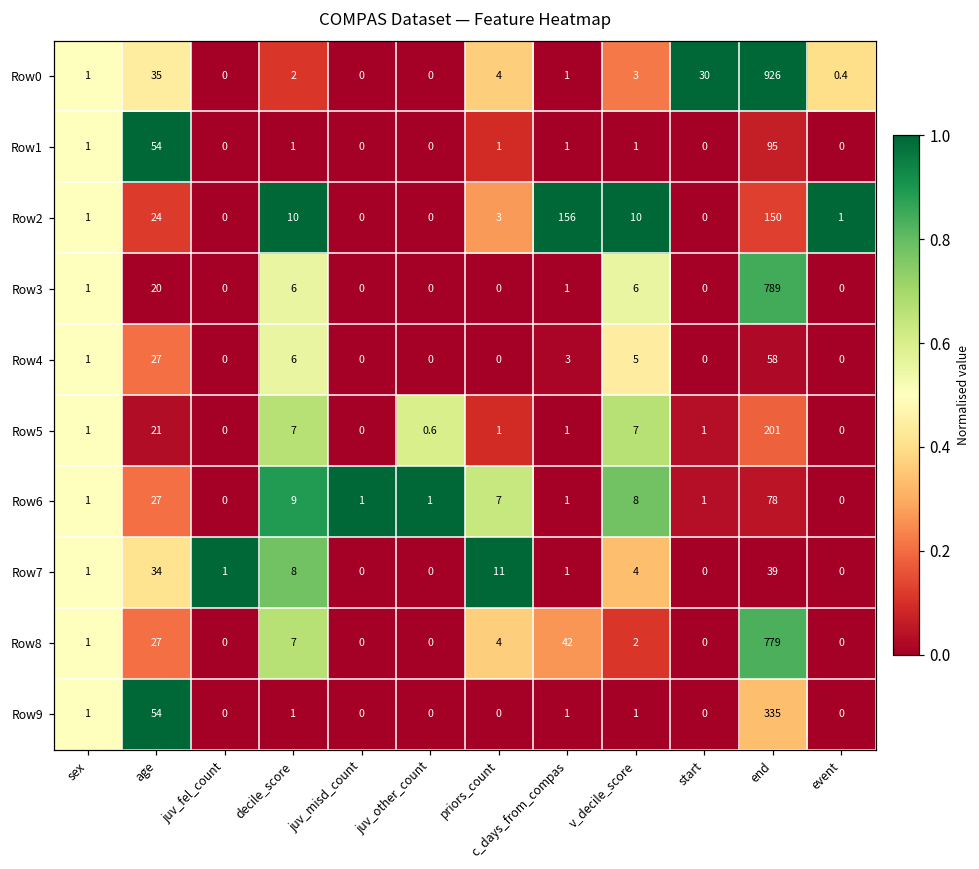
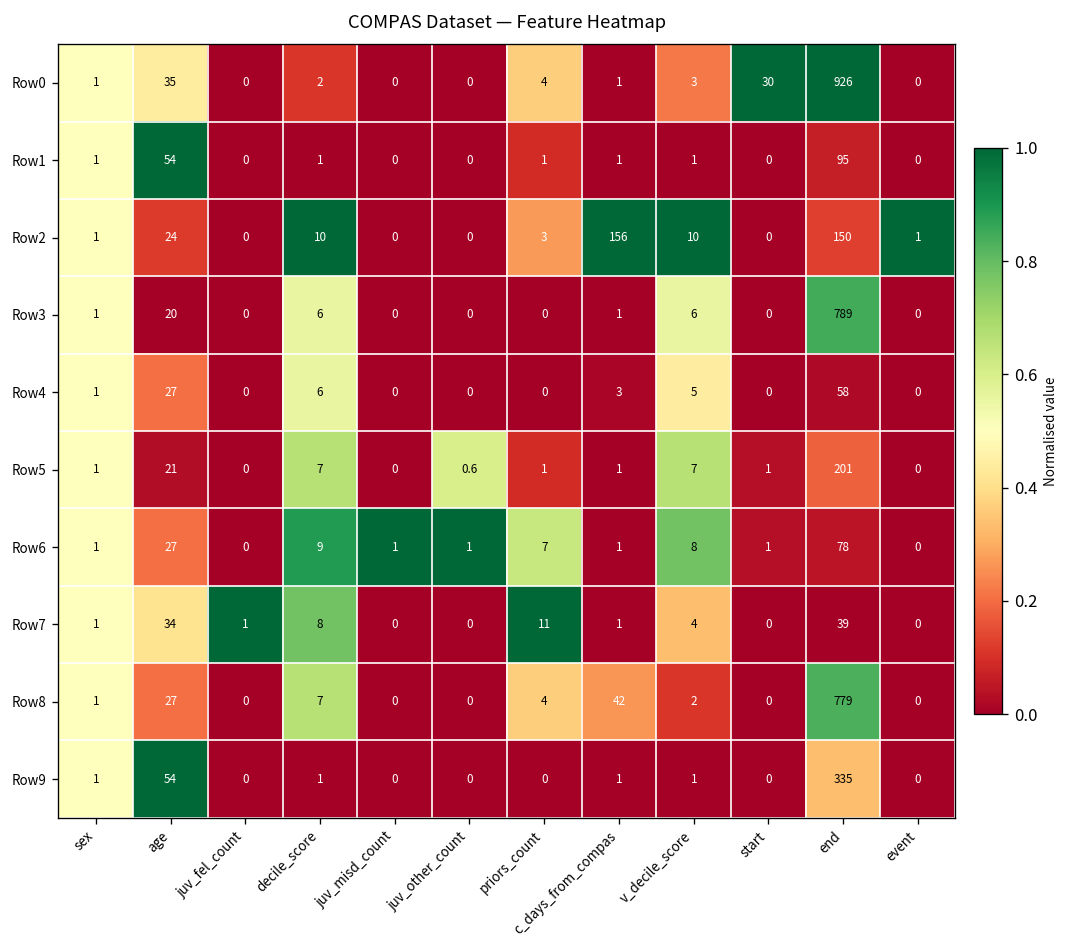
  {
    "Row0": {
      "sex": 1,
      "age": 35,
      "juv_fel_count": 0,
      "decile_score": 2,
      "juv_misd_count": 0,
      "juv_other_count": 0,
      "priors_count": 4,
      "c_days_from_compas": 1,
      "v_decile_score": 3,
      "start": 30,
      "end": 926,
-     "event": 0.4
+     "event": 0
    },
    "Row1": {
      "sex": 1,
      "age": 54,
      "juv_fel_count": 0,
      "decile_score": 1,
      "juv_misd_count": 0,
      "juv_other_count": 0,
      "priors_count": 1,
      "c_days_from_compas": 1,
      "v_decile_score": 1,
      "start": 0,
      "end": 95,
      "event": 0
    },
    "Row2": {
      "sex": 1,
      "age": 24,
      "juv_fel_count": 0,
      "decile_score": 10,
      "juv_misd_count": 0,
      "juv_other_count": 0,
      "priors_count": 3,
      "c_days_from_compas": 156,
      "v_decile_score": 10,
      "start": 0,
      "end": 150,
      "event": 1
    },
    "Row3": {
      "sex": 1,
      "age": 20,
      "juv_fel_count": 0,
      "decile_score": 6,
      "juv_misd_count": 0,
      "juv_other_count": 0,
      "priors_count": 0,
      "c_days_from_compas": 1,
      "v_decile_score": 6,
      "start": 0,
      "end": 789,
      "event": 0
    },
    "Row4": {
      "sex": 1,
      "age": 27,
      "juv_fel_count": 0,
      "decile_score": 6,
      "juv_misd_count": 0,
      "juv_other_count": 0,
      "priors_count": 0,
      "c_days_from_compas": 3,
      "v_decile_score": 5,
      "start": 0,
      "end": 58,
      "event": 0
    },
    "Row5": {
      "sex": 1,
      "age": 21,
      "juv_fel_count": 0,
      "decile_score": 7,
      "juv_misd_count": 0,
      "juv_other_count": 0.6,
      "priors_count": 1,
      "c_days_from_compas": 1,
      "v_decile_score": 7,
      "start": 1,
      "end": 201,
      "event": 0
    },
    "Row6": {
      "sex": 1,
      "age": 27,
      "juv_fel_count": 0,
      "decile_score": 9,
      "juv_misd_count": 1,
      "juv_other_count": 1,
      "priors_count": 7,
      "c_days_from_compas": 1,
      "v_decile_score": 8,
      "start": 1,
      "end": 78,
      "event": 0
    },
    "Row7": {
      "sex": 1,
      "age": 34,
      "juv_fel_count": 1,
      "decile_score": 8,
      "juv_misd_count": 0,
      "juv_other_count": 0,
      "priors_count": 11,
      "c_days_from_compas": 1,
      "v_decile_score": 4,
      "start": 0,
      "end": 39,
      "event": 0
    },
    "Row8": {
      "sex": 1,
      "age": 27,
      "juv_fel_count": 0,
      "decile_score": 7,
      "juv_misd_count": 0,
      "juv_other_count": 0,
      "priors_count": 4,
      "c_days_from_compas": 42,
      "v_decile_score": 2,
      "start": 0,
      "end": 779,
      "event": 0
    },
    "Row9": {
      "sex": 1,
      "age": 54,
      "juv_fel_count": 0,
      "decile_score": 1,
      "juv_misd_count": 0,
      "juv_other_count": 0,
      "priors_count": 0,
      "c_days_from_compas": 1,
      "v_decile_score": 1,
      "start": 0,
      "end": 335,
      "event": 0
    }
  }
